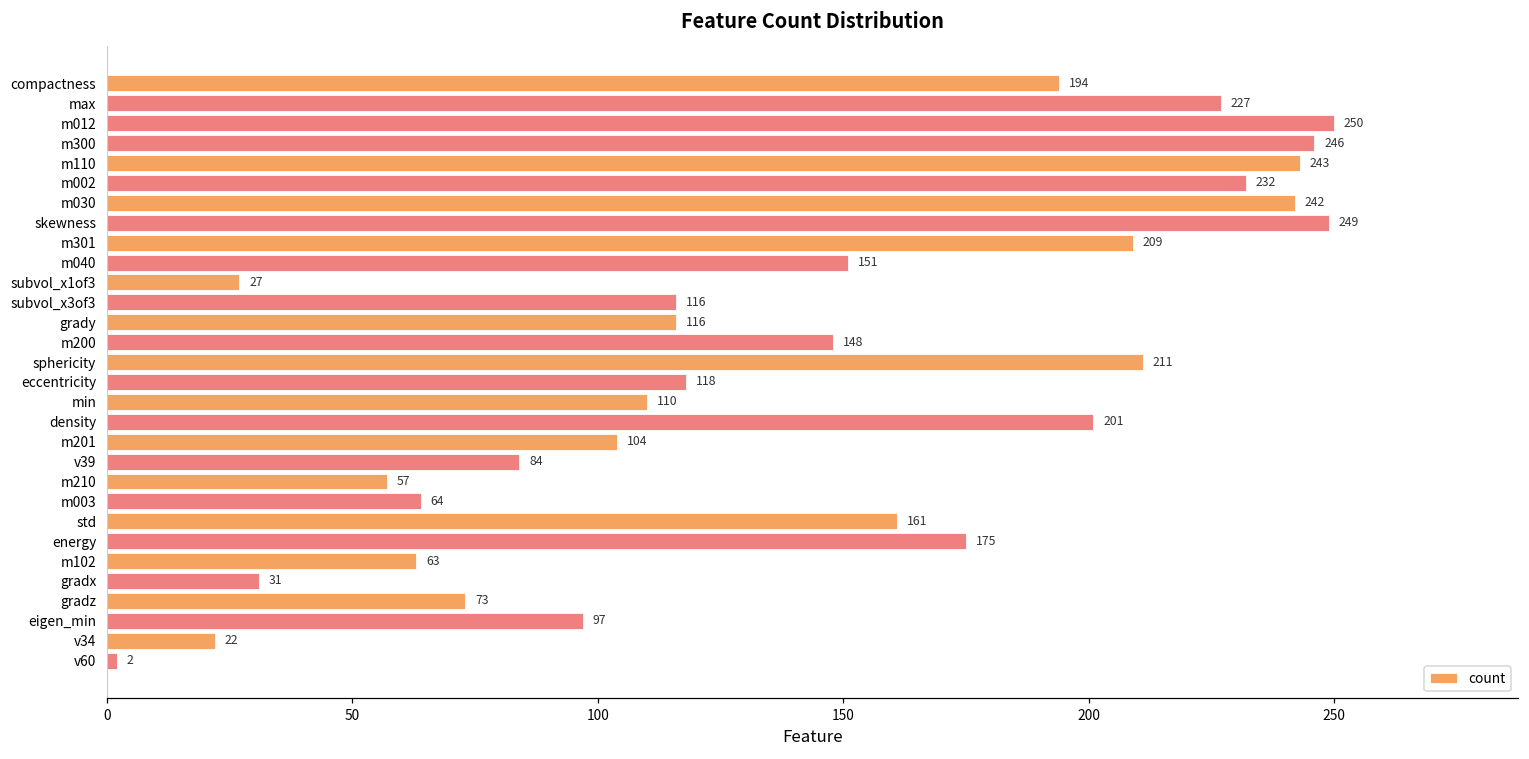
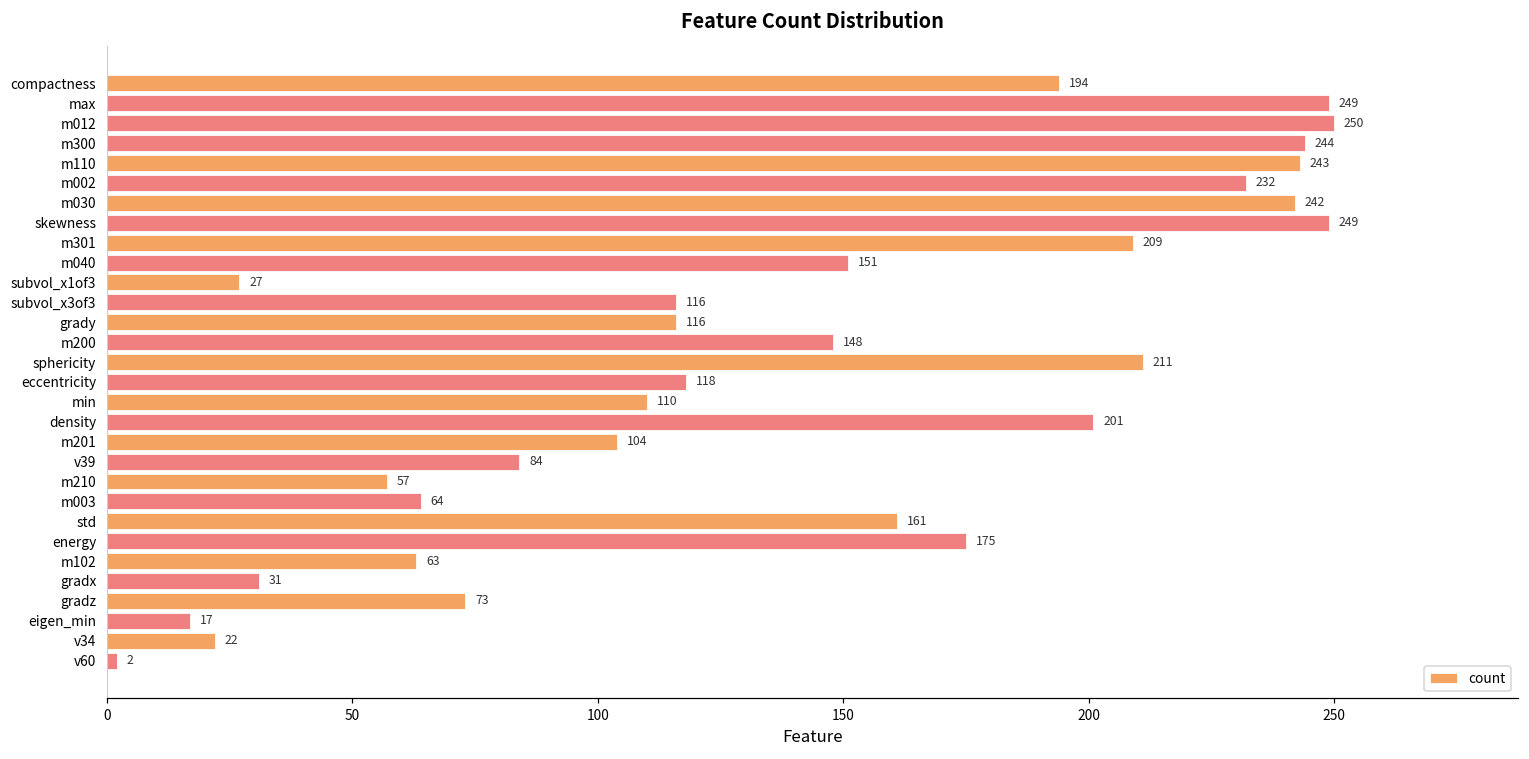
  {
    "compactness": 194,
-   "max": 227,
+   "max": 249,
    "m012": 250,
-   "m300": 246,
+   "m300": 244,
    "m110": 243,
    "m002": 232,
    "m030": 242,
    "skewness": 249,
    "m301": 209,
    "m040": 151,
    "subvol_x1of3": 27,
    "subvol_x3of3": 116,
    "grady": 116,
    "m200": 148,
    "sphericity": 211,
    "eccentricity": 118,
    "min": 110,
    "density": 201,
    "m201": 104,
    "v39": 84,
    "m210": 57,
    "m003": 64,
    "std": 161,
    "energy": 175,
    "m102": 63,
    "gradx": 31,
    "gradz": 73,
-   "eigen_min": 97,
+   "eigen_min": 17,
    "v34": 22,
    "v60": 2
  }
